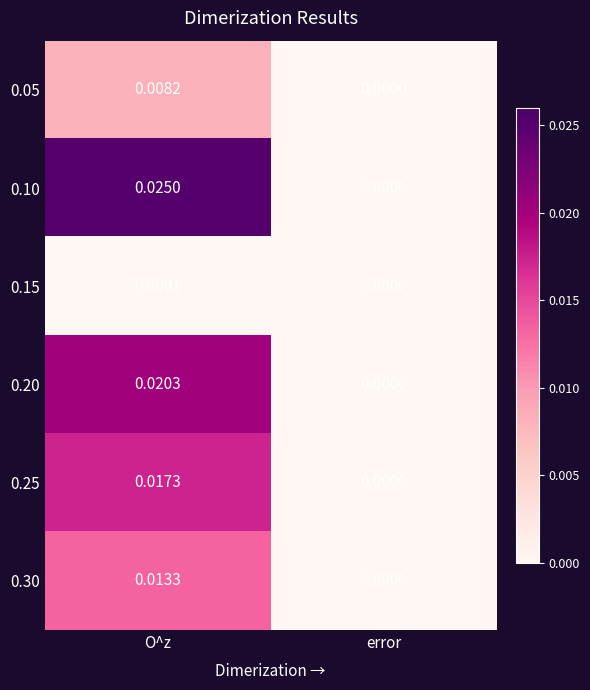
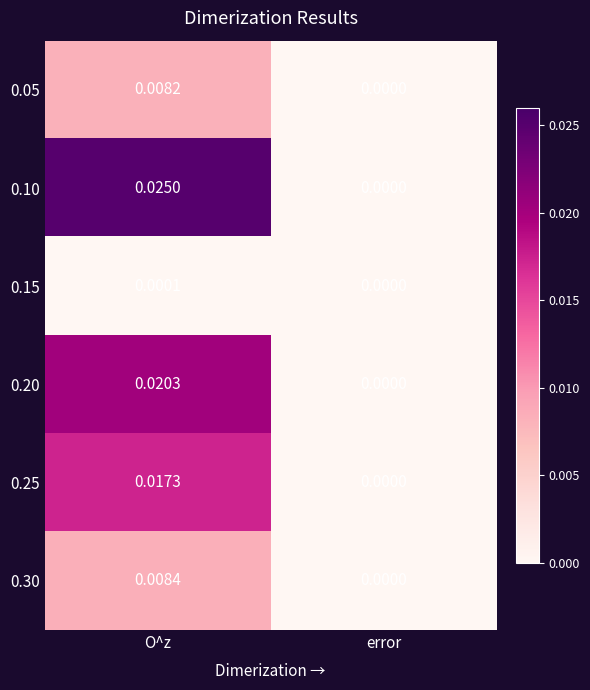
  {
    "0.05": {
      "O^z": 0.0082
    },
    "0.10": {
      "O^z": 0.0250
    },
    "0.20": {
      "O^z": 0.0203
    },
    "0.25": {
      "O^z": 0.0173
    },
    "0.30": {
-     "O^z": 0.0133
+     "O^z": 0.0084
    }
  }
